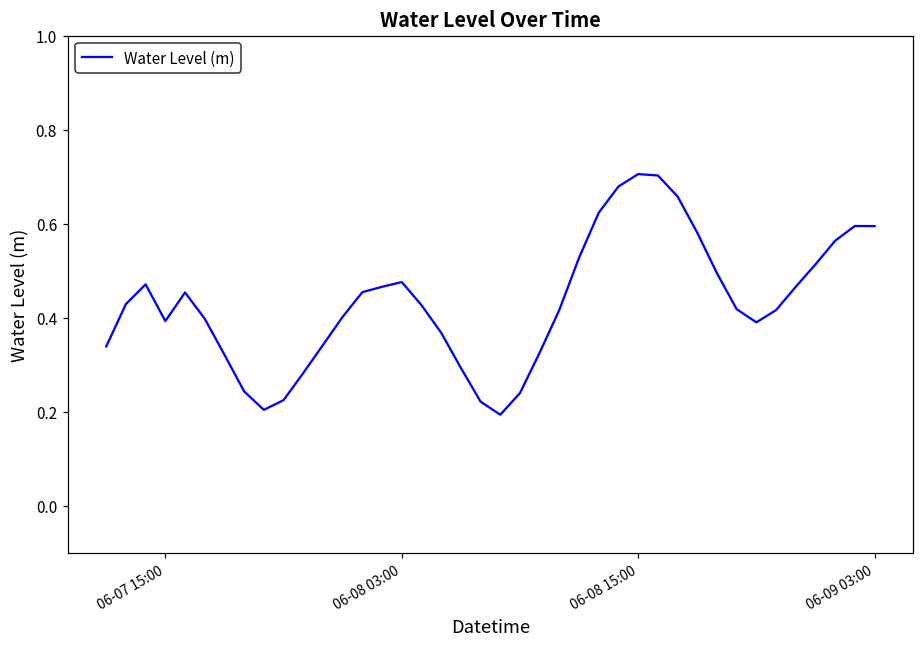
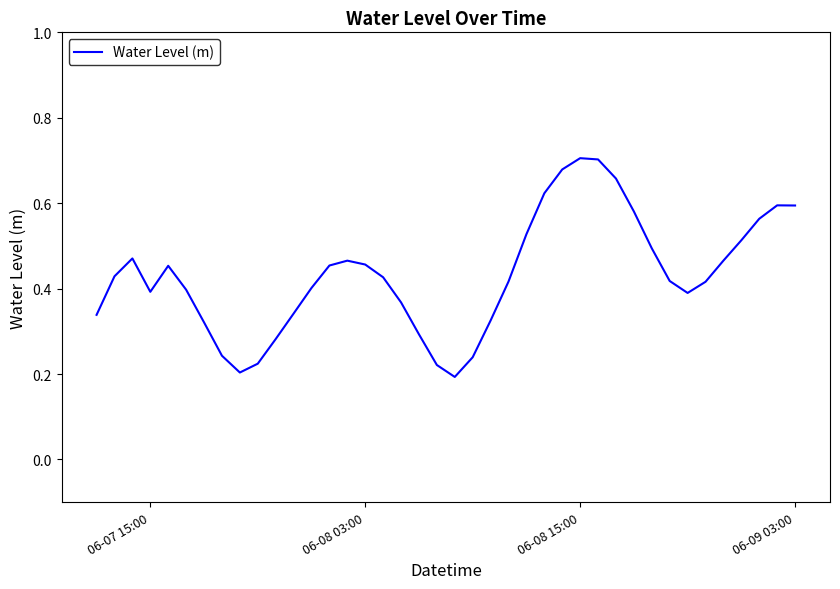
  {
    "06-07 15:00": 0.39,
-   "06-08 03:00": 0.48,
+   "06-08 03:00": 0.46,
    "06-08 15:00": 0.71,
    "06-09 03:00": 0.59
  }
